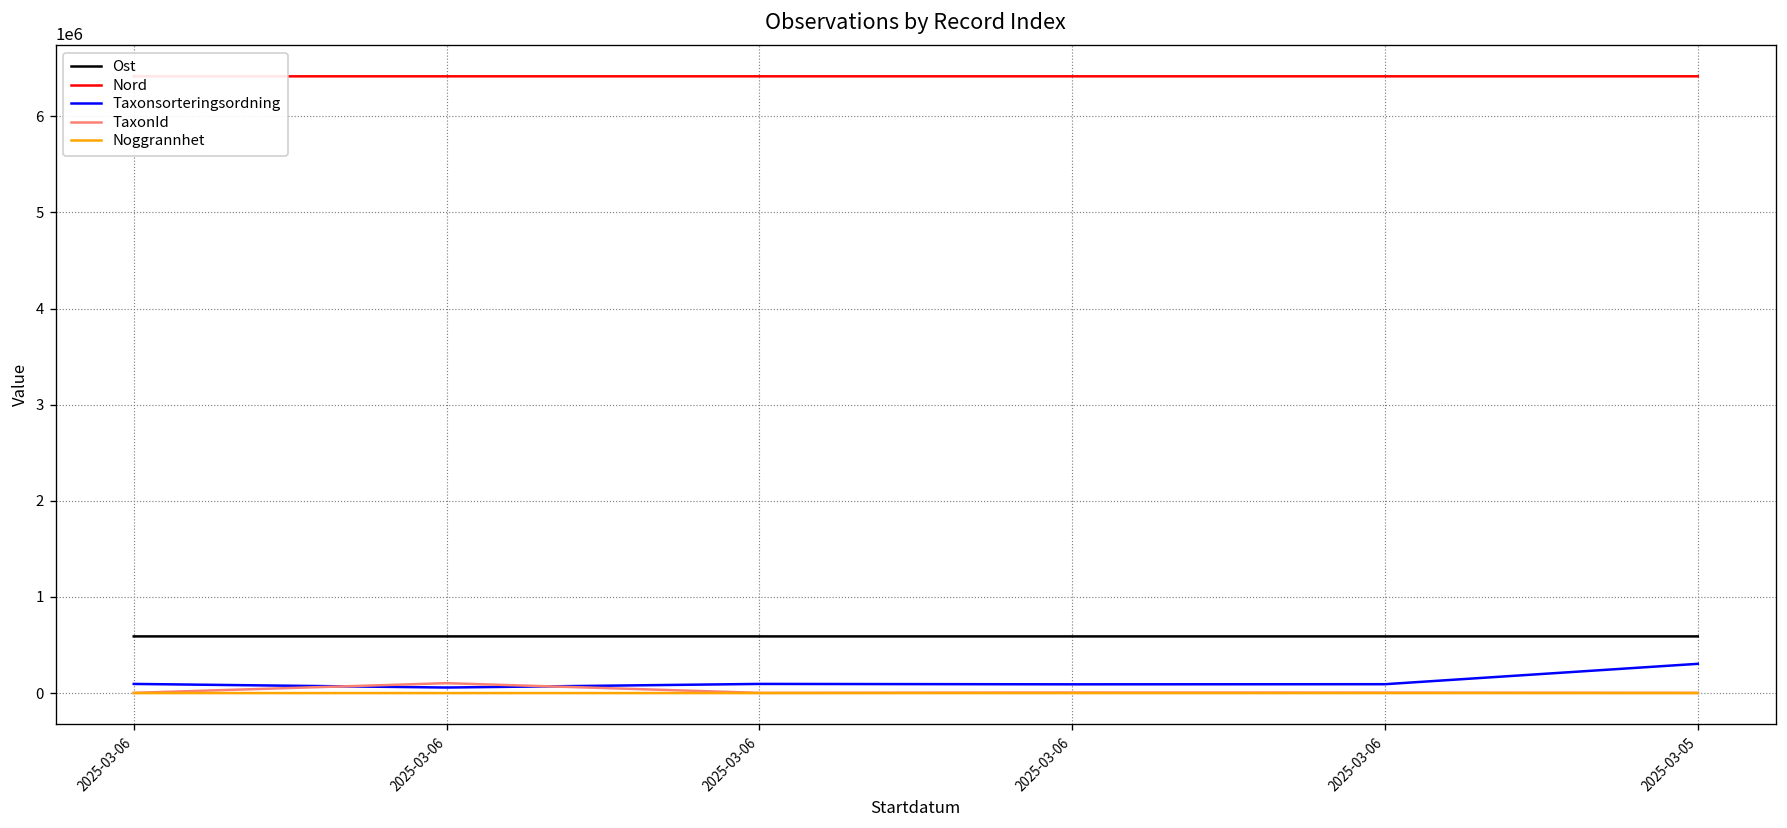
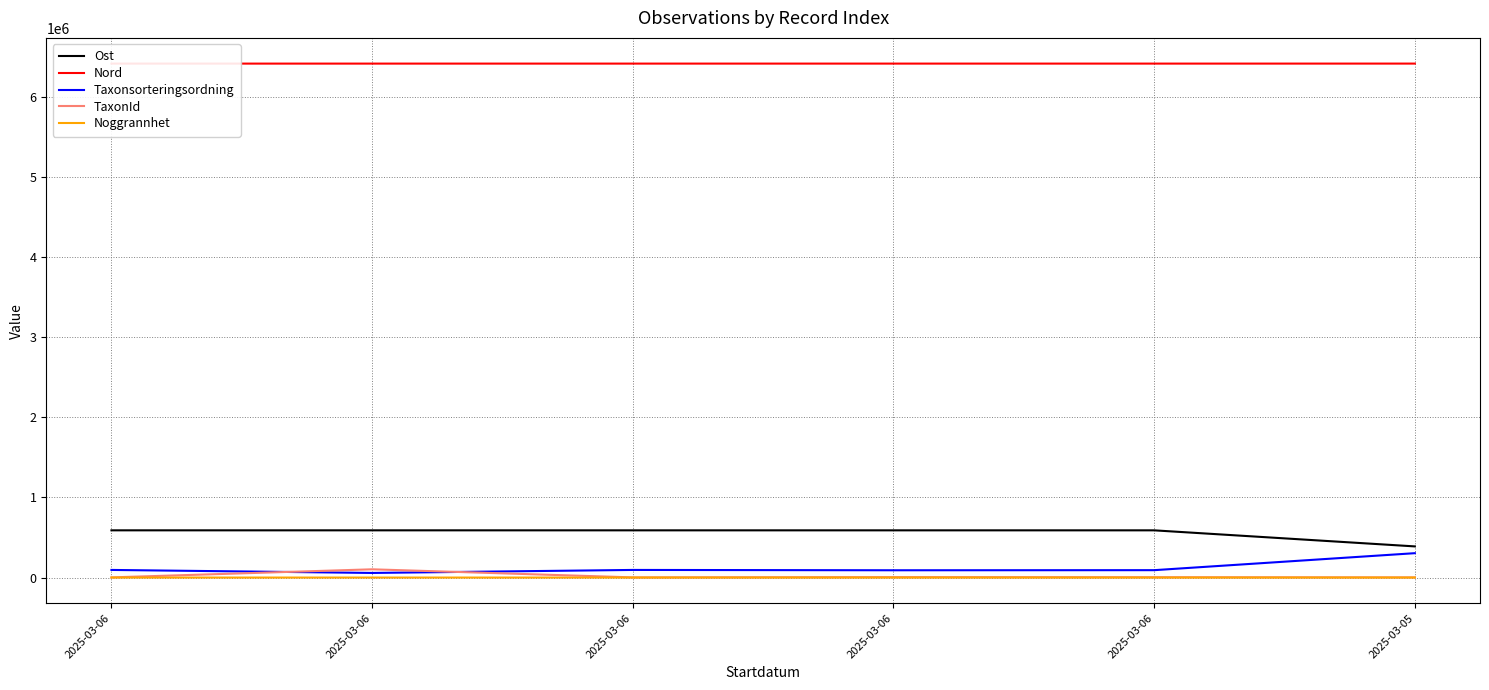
  {
    "Ost": {
-     "2025-03-05": 600000
+     "2025-03-05": 400000
    },
    "Nord": {
      "2025-03-05": 6400000
    },
    "Taxonsorteringsordning": {
      "2025-03-05": 300000
    }
  }
